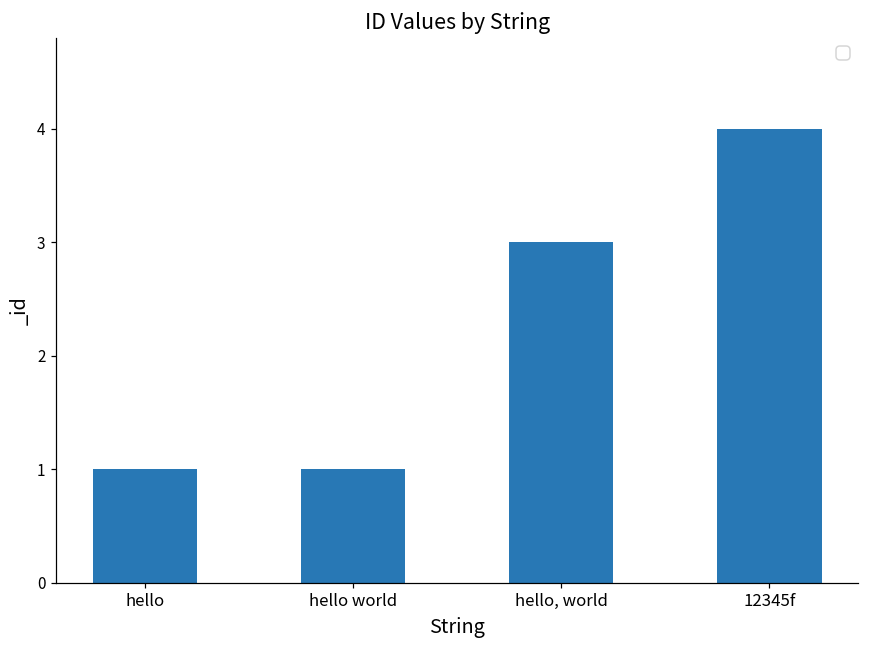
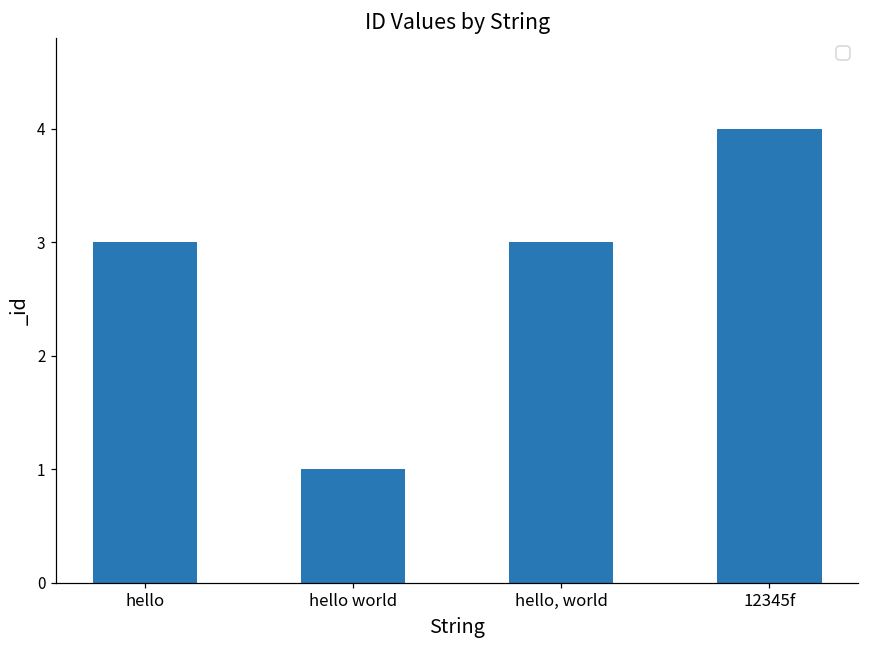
  {
-   "hello": 1,
+   "hello": 3,
    "hello world": 1,
    "hello, world": 3,
    "12345f": 4
  }
